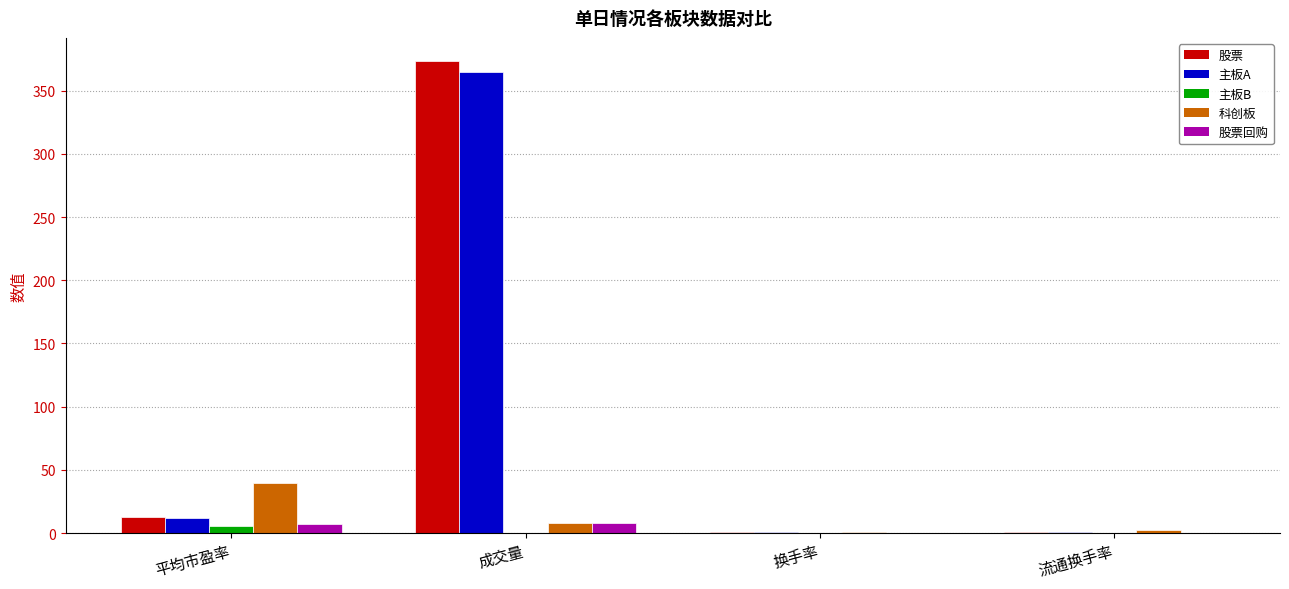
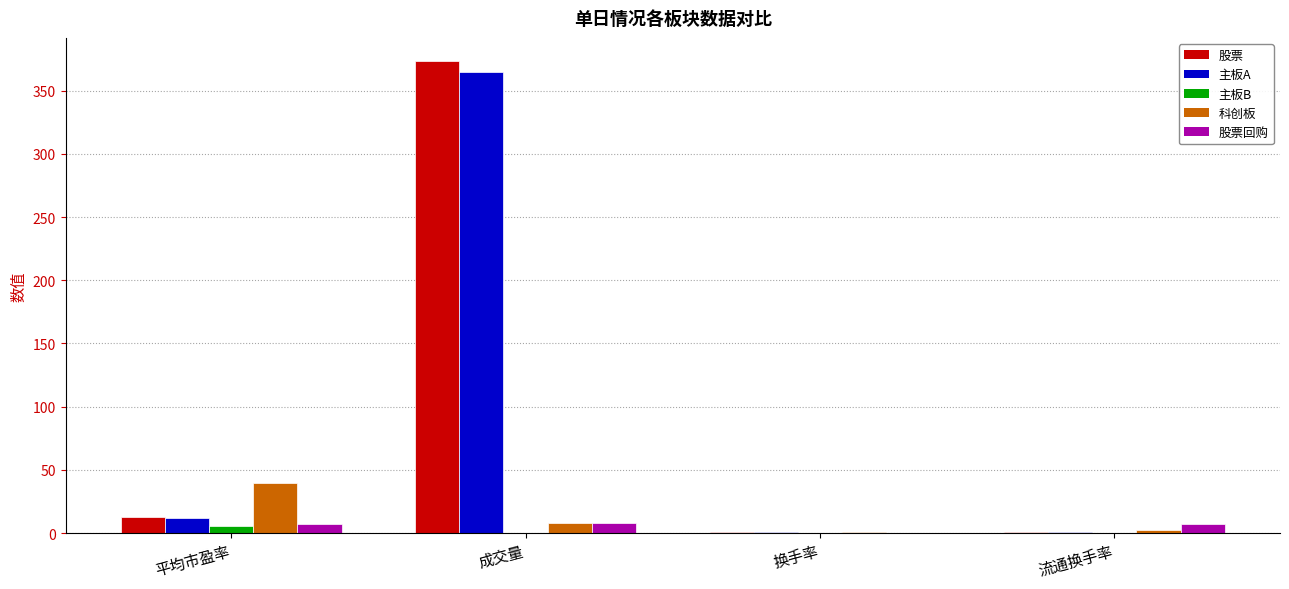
  {
    "股票": {
      "平均市盈率": 13,
      "成交量": 373
    },
    "主板A": {
      "平均市盈率": 12,
      "成交量": 364
    },
    "主板B": {
      "平均市盈率": 6
    },
    "科创板": {
      "平均市盈率": 40,
      "成交量": 8,
      "流通换手率": 2
    },
    "股票回购": {
      "平均市盈率": 7,
      "成交量": 8,
      "换手率": 0,
-     "流通换手率": 0
+     "流通换手率": 7
    }
  }
